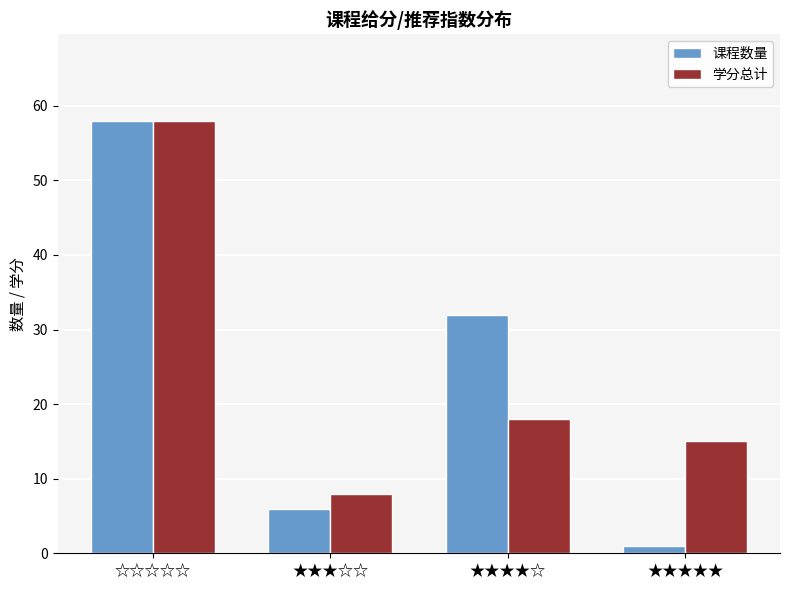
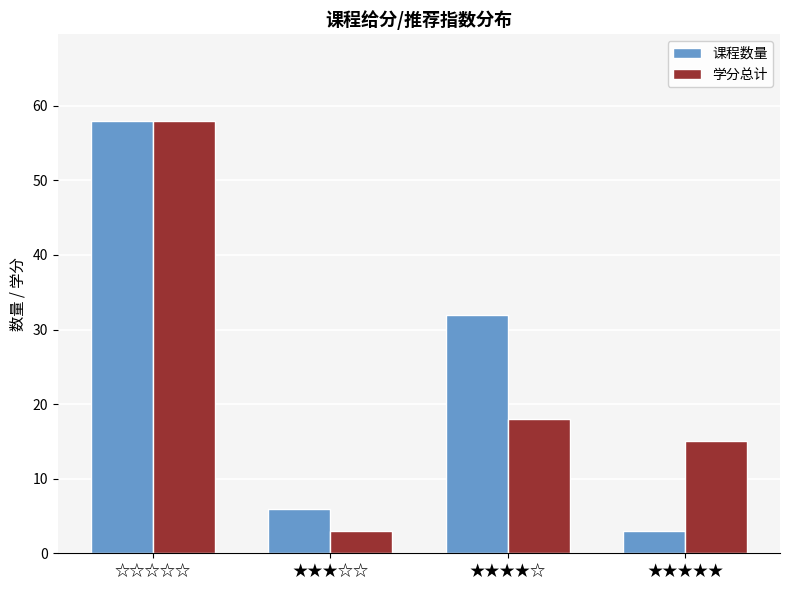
  {
    "课程数量": {
      "☆☆☆☆☆": 58,
      "★★★☆☆": 6,
      "★★★★☆": 32,
-     "★★★★★": 1
+     "★★★★★": 3
    },
    "学分总计": {
      "☆☆☆☆☆": 58,
-     "★★★☆☆": 8,
+     "★★★☆☆": 3,
      "★★★★☆": 18,
      "★★★★★": 15
    }
  }
